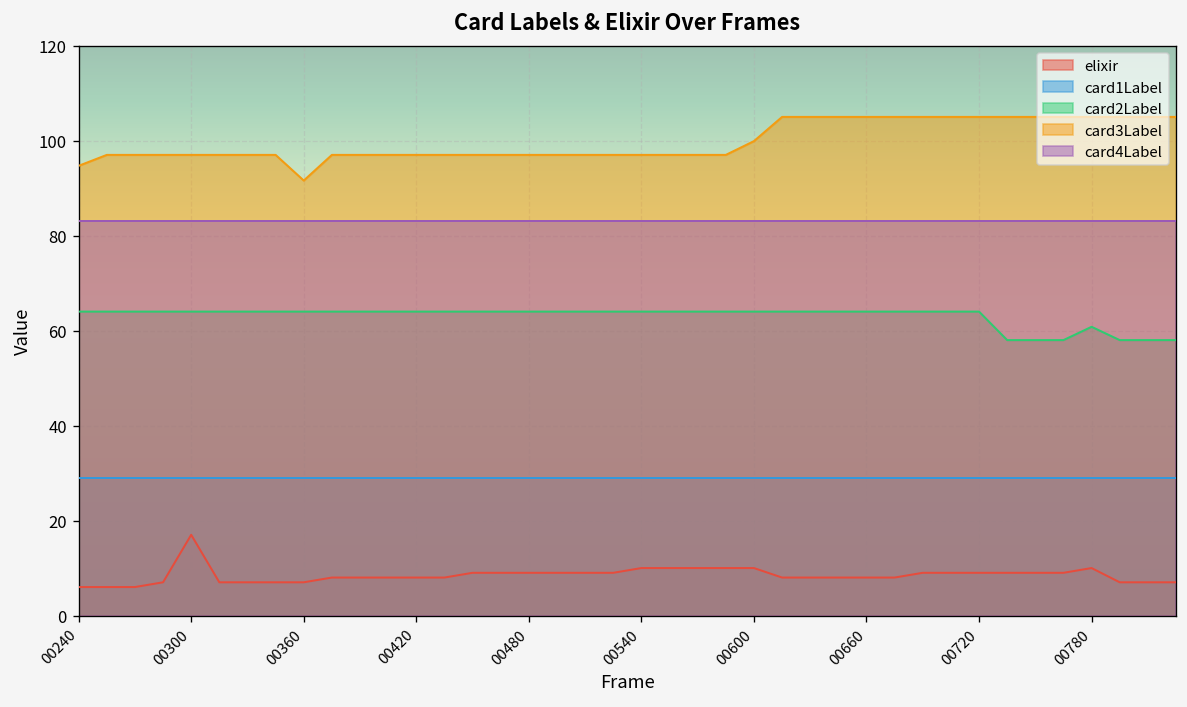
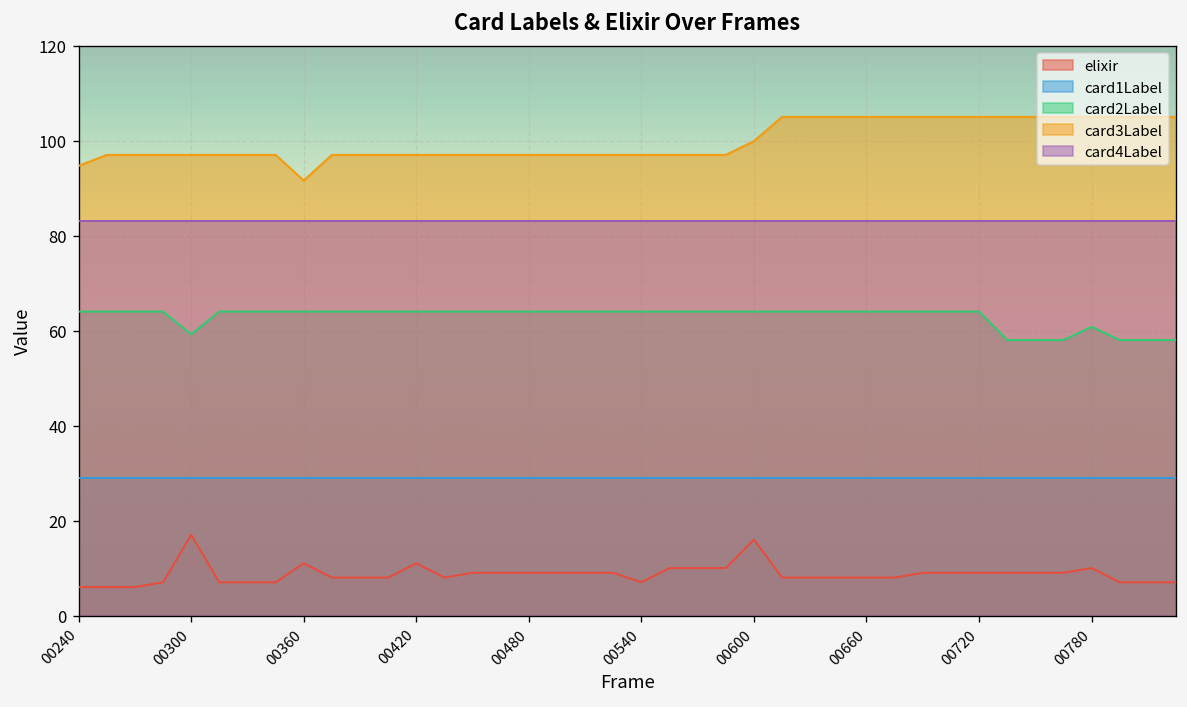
  {
    "elixir": {
      "00240": 6,
      "00300": 17,
-     "00360": 7,
-     "00420": 8,
+     "00360": 11,
+     "00420": 11,
      "00480": 9,
-     "00540": 10,
-     "00600": 10,
+     "00540": 7,
+     "00600": 16,
      "00660": 8,
      "00720": 9,
      "00780": 10
    },
    "card1Label": {
      "00240": 29,
      "00300": 29,
      "00360": 29,
      "00420": 29,
      "00480": 29,
      "00540": 29,
      "00600": 29,
      "00660": 29,
      "00720": 29,
      "00780": 29
    },
    "card2Label": {
      "00240": 64,
-     "00300": 64,
+     "00300": 59,
      "00360": 64,
      "00420": 64,
      "00480": 64,
      "00540": 64,
      "00600": 64,
      "00660": 64,
      "00720": 64,
      "00780": 61
    },
    "card3Label": {
      "00240": 95,
      "00300": 97,
      "00360": 92,
      "00420": 97,
      "00480": 97,
      "00540": 97,
      "00600": 100,
      "00660": 105,
      "00720": 105
    },
    "card4Label": {
      "00240": 83,
      "00300": 83,
      "00360": 83,
      "00420": 83,
      "00480": 83,
      "00540": 83,
      "00600": 83,
      "00660": 83,
      "00720": 83,
      "00780": 83
    }
  }
